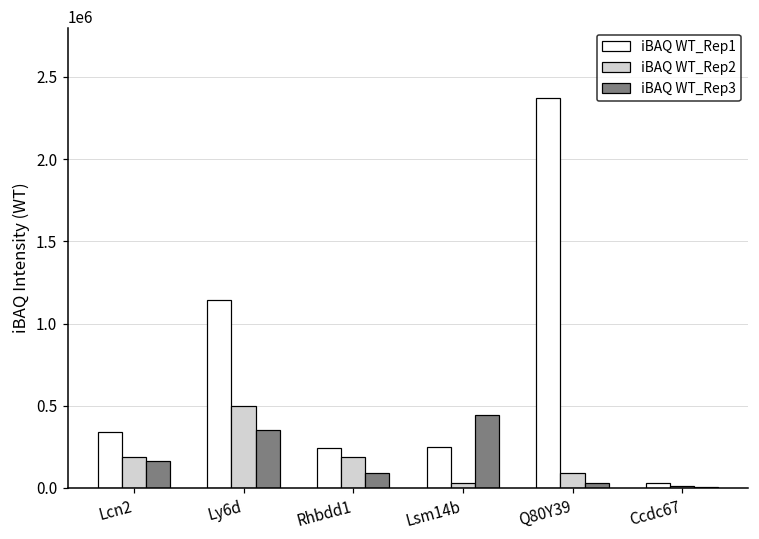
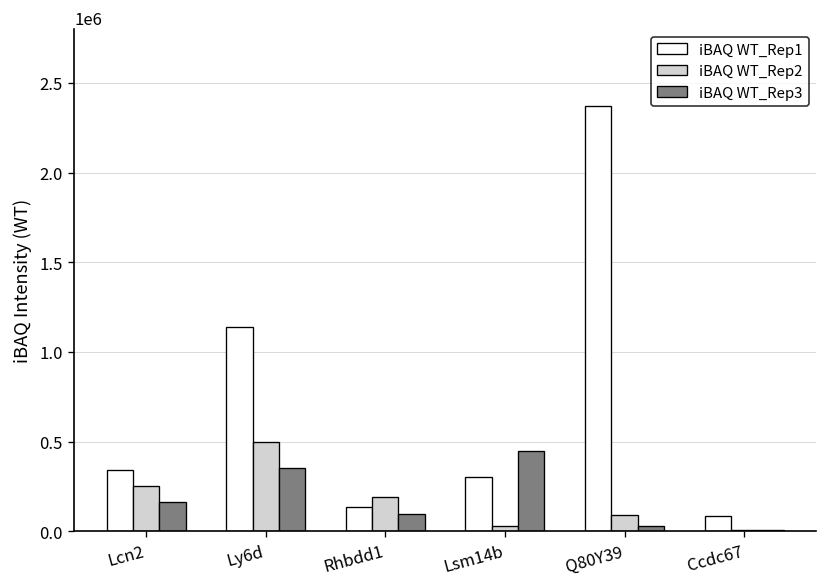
  {
    "iBAQ WT_Rep1": {
      "Lcn2": 340000,
      "Ly6d": 1140000,
-     "Rhbdd1": 240000,
-     "Lsm14b": 250000,
+     "Rhbdd1": 130000,
+     "Lsm14b": 300000,
      "Q80Y39": 2370000,
-     "Ccdc67": 30000
+     "Ccdc67": 90000
    },
    "iBAQ WT_Rep2": {
-     "Lcn2": 190000,
+     "Lcn2": 250000,
      "Ly6d": 500000,
      "Rhbdd1": 190000,
      "Lsm14b": 30000,
      "Q80Y39": 90000
    },
    "iBAQ WT_Rep3": {
      "Lcn2": 160000,
      "Ly6d": 350000,
      "Rhbdd1": 90000,
      "Lsm14b": 450000,
      "Q80Y39": 30000
    }
  }
